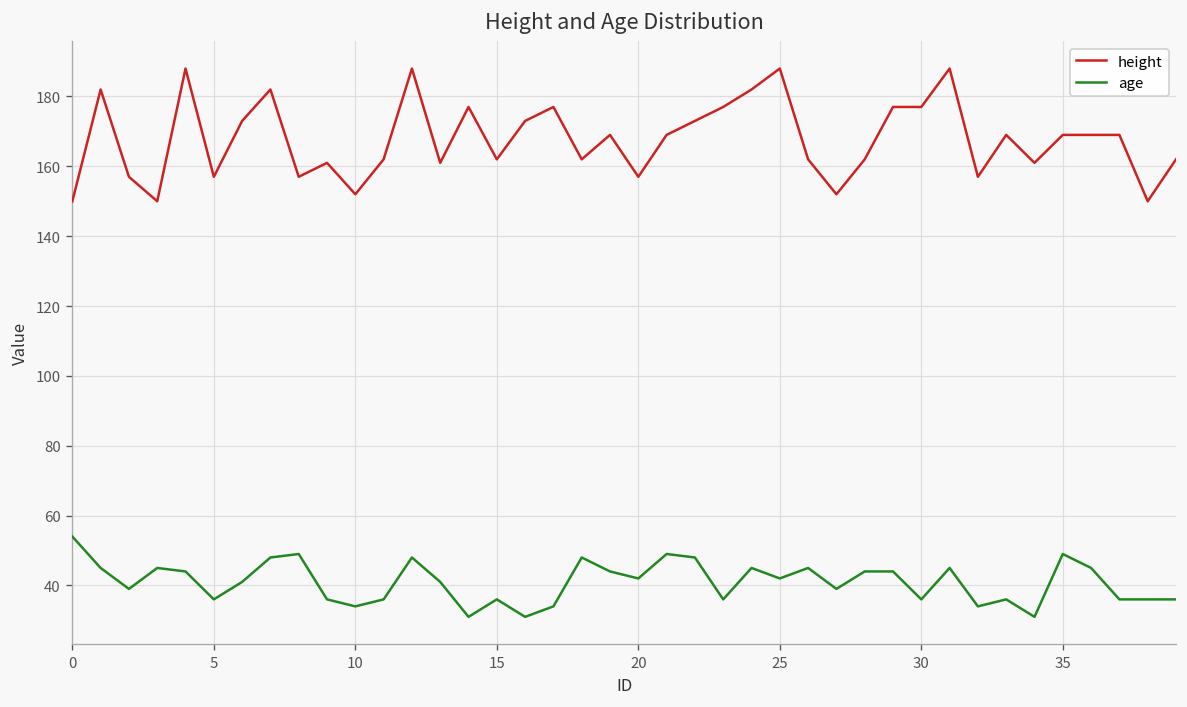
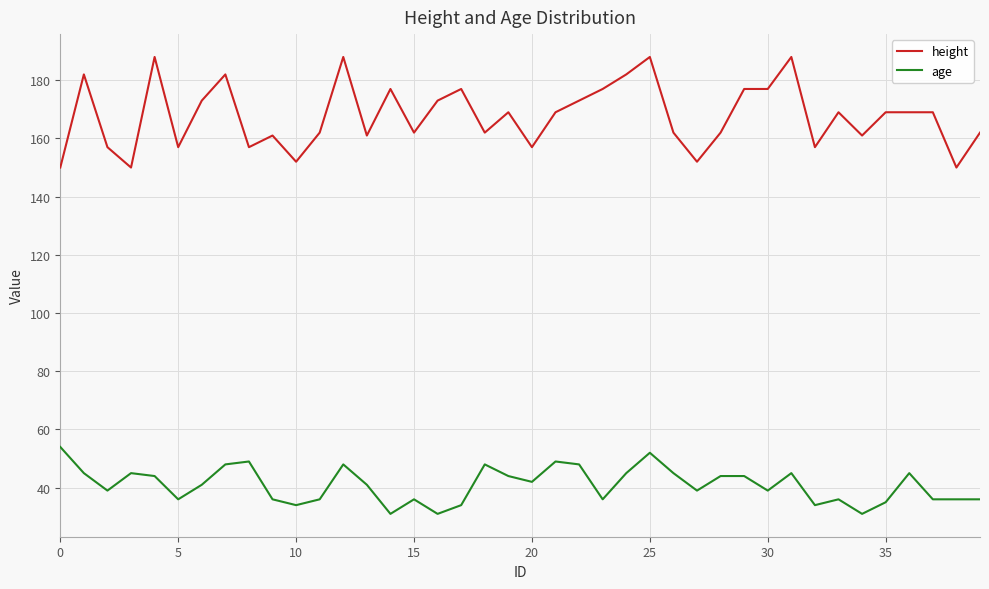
  {
    "height": {
      "0": 150,
      "5": 157,
      "10": 152,
      "15": 162,
      "20": 157,
      "25": 188,
      "30": 177,
      "35": 169
    },
    "age": {
      "0": 54,
      "5": 36,
      "10": 34,
      "15": 36,
      "20": 42,
-     "25": 42,
-     "30": 36,
-     "35": 49
+     "25": 52,
+     "30": 39,
+     "35": 35
    }
  }
